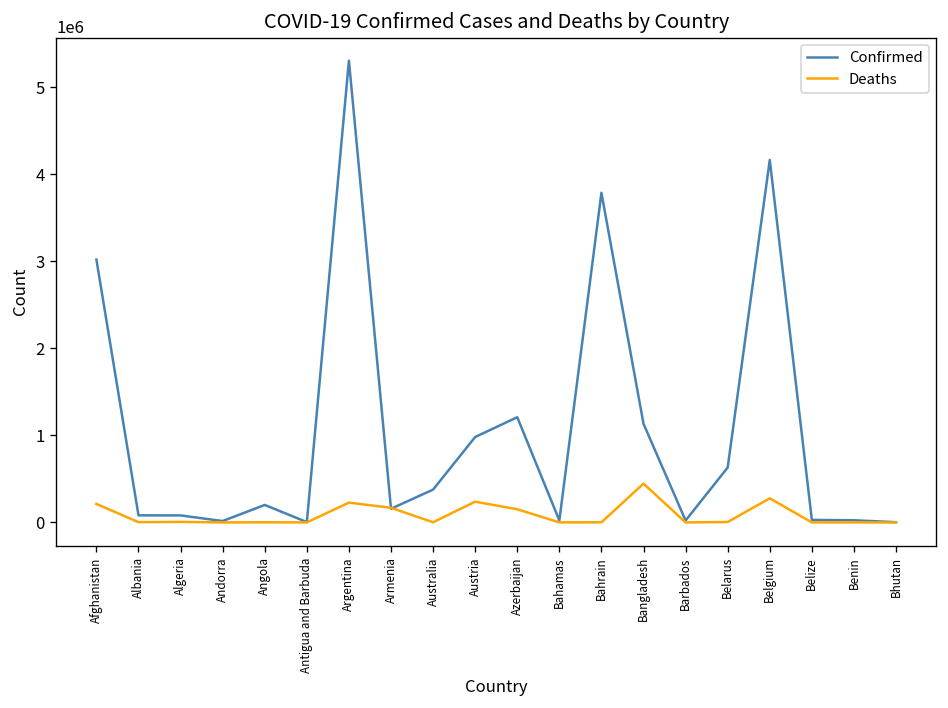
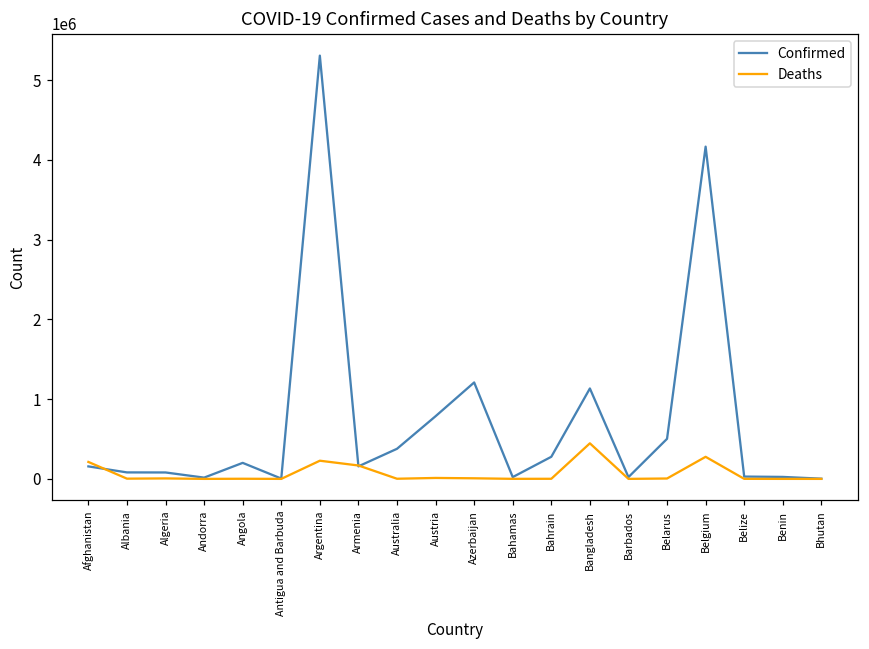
  {
    "Confirmed": {
-     "Afghanistan": 3000000,
+     "Afghanistan": 200000,
      "Albania": 100000,
      "Algeria": 100000,
      "Angola": 200000,
      "Argentina": 5300000,
      "Australia": 400000,
-     "Austria": 1000000,
+     "Austria": 800000,
      "Azerbaijan": 1200000,
-     "Bahrain": 3800000,
+     "Bahrain": 300000,
      "Bangladesh": 1100000,
-     "Belarus": 600000,
+     "Belarus": 500000,
      "Belgium": 4200000
    },
    "Deaths": {
      "Afghanistan": 200000,
      "Albania": 0,
      "Algeria": 0,
      "Angola": 0,
      "Argentina": 200000,
      "Australia": 0,
-     "Austria": 200000,
-     "Azerbaijan": 200000,
+     "Austria": 0,
+     "Azerbaijan": 0,
      "Bahrain": 0,
      "Bangladesh": 400000,
      "Belarus": 0,
      "Belgium": 300000
    }
  }
